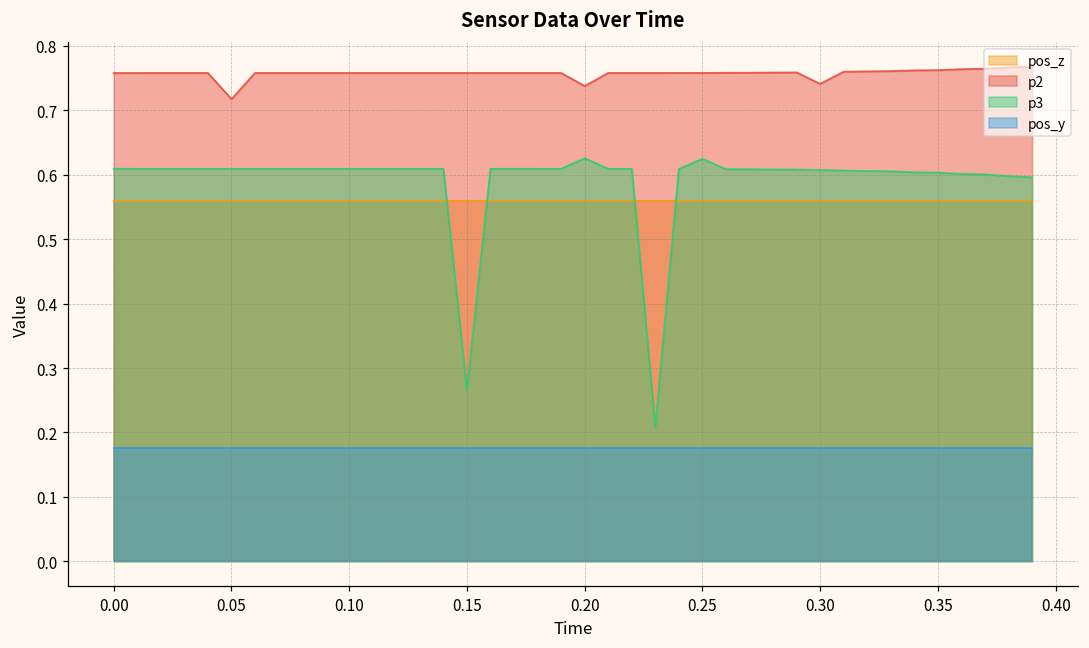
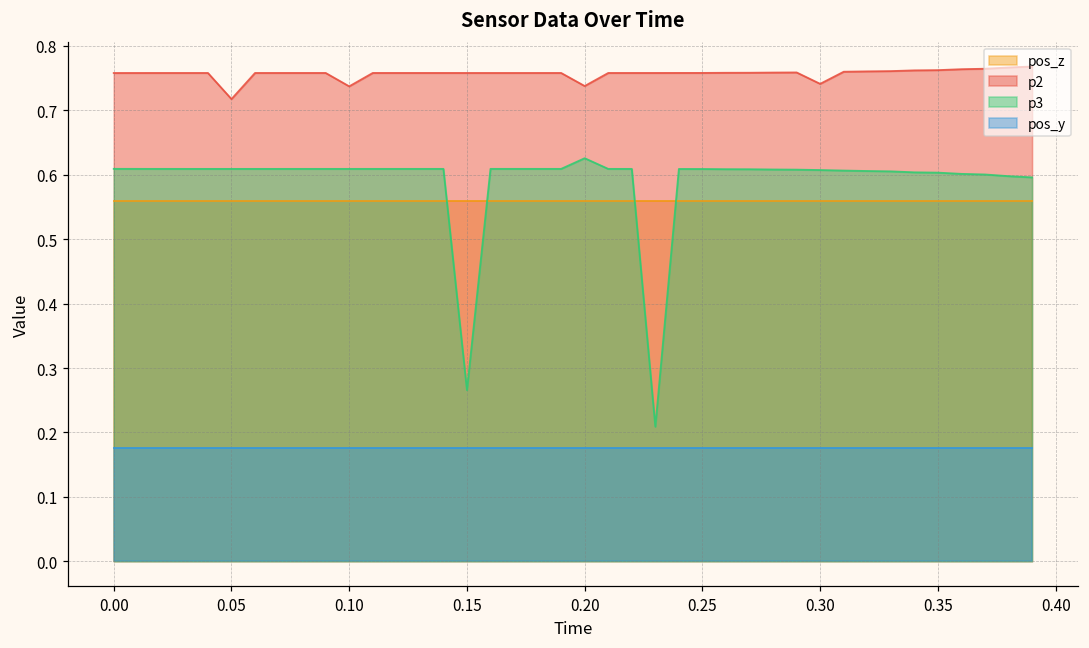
  {
    "pos_z": {
      "0.00": 0.56,
      "0.05": 0.56,
      "0.10": 0.56,
      "0.15": 0.56,
      "0.20": 0.56,
      "0.25": 0.56,
      "0.30": 0.56,
      "0.35": 0.56
    },
    "p2": {
      "0.00": 0.76,
      "0.05": 0.72,
-     "0.10": 0.76,
+     "0.10": 0.74,
      "0.15": 0.76,
      "0.20": 0.74,
      "0.25": 0.76,
      "0.30": 0.74,
      "0.35": 0.76
    },
    "p3": {
      "0.00": 0.61,
      "0.05": 0.61,
      "0.10": 0.61,
      "0.15": 0.27,
      "0.20": 0.63,
-     "0.25": 0.62,
+     "0.25": 0.61,
      "0.30": 0.61,
      "0.35": 0.60
    },
    "pos_y": {
      "0.00": 0.18,
      "0.05": 0.18,
      "0.10": 0.18,
      "0.15": 0.18,
      "0.20": 0.18,
      "0.25": 0.18,
      "0.30": 0.18,
      "0.35": 0.18
    }
  }
